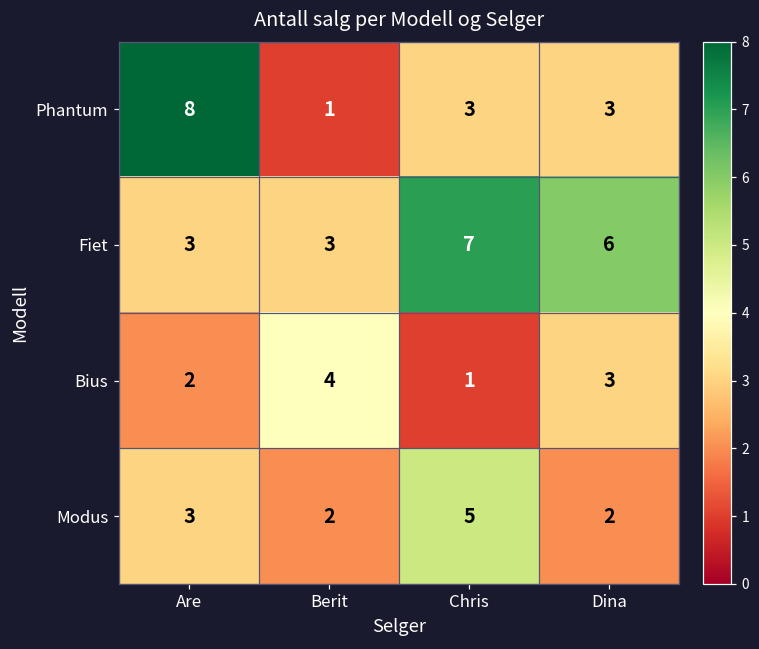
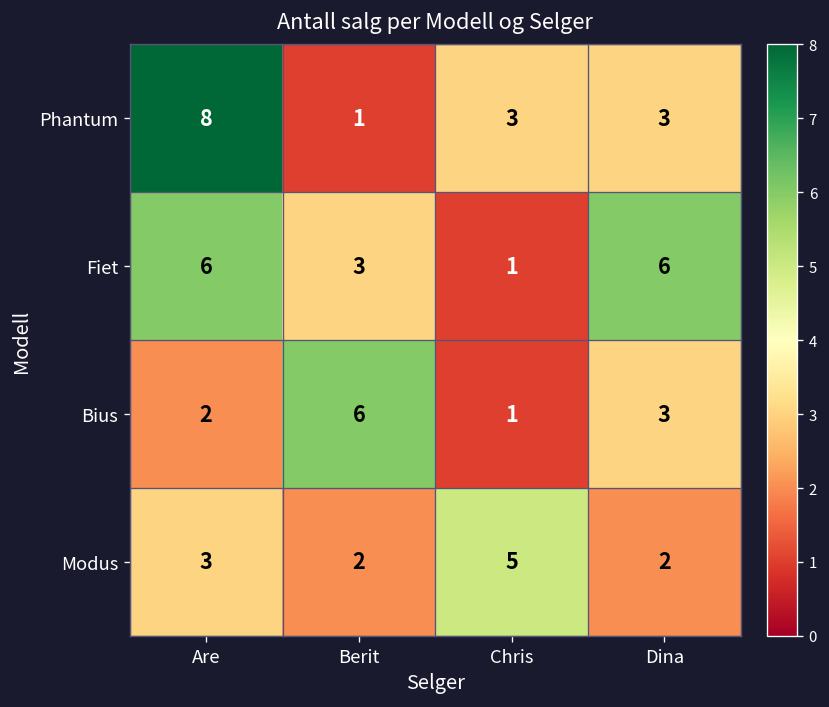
  {
    "Phantum": {
      "Are": 8,
      "Berit": 1,
      "Chris": 3,
      "Dina": 3
    },
    "Fiet": {
-     "Are": 3,
+     "Are": 6,
      "Berit": 3,
-     "Chris": 7,
+     "Chris": 1,
      "Dina": 6
    },
    "Bius": {
      "Are": 2,
-     "Berit": 4,
+     "Berit": 6,
      "Chris": 1,
      "Dina": 3
    },
    "Modus": {
      "Are": 3,
      "Berit": 2,
      "Chris": 5,
      "Dina": 2
    }
  }
